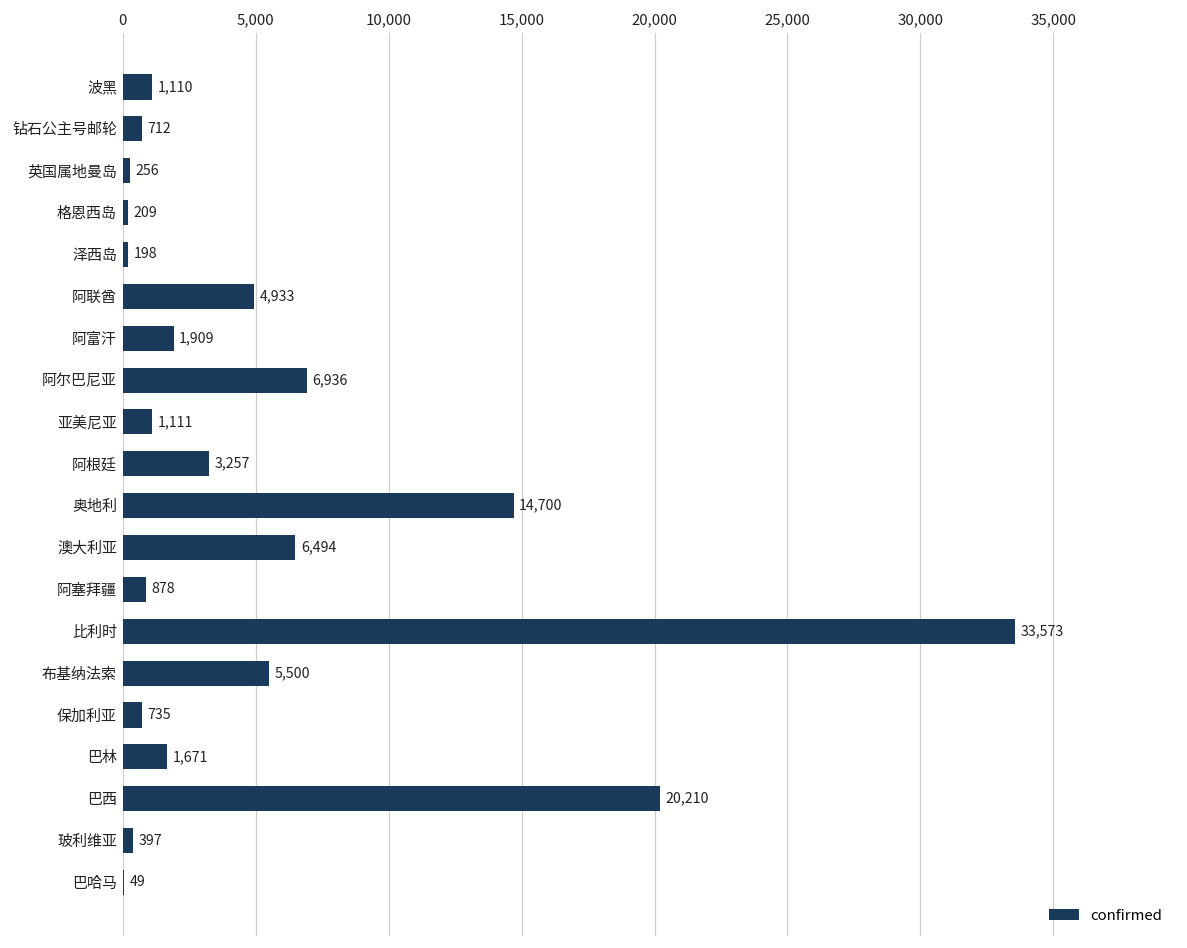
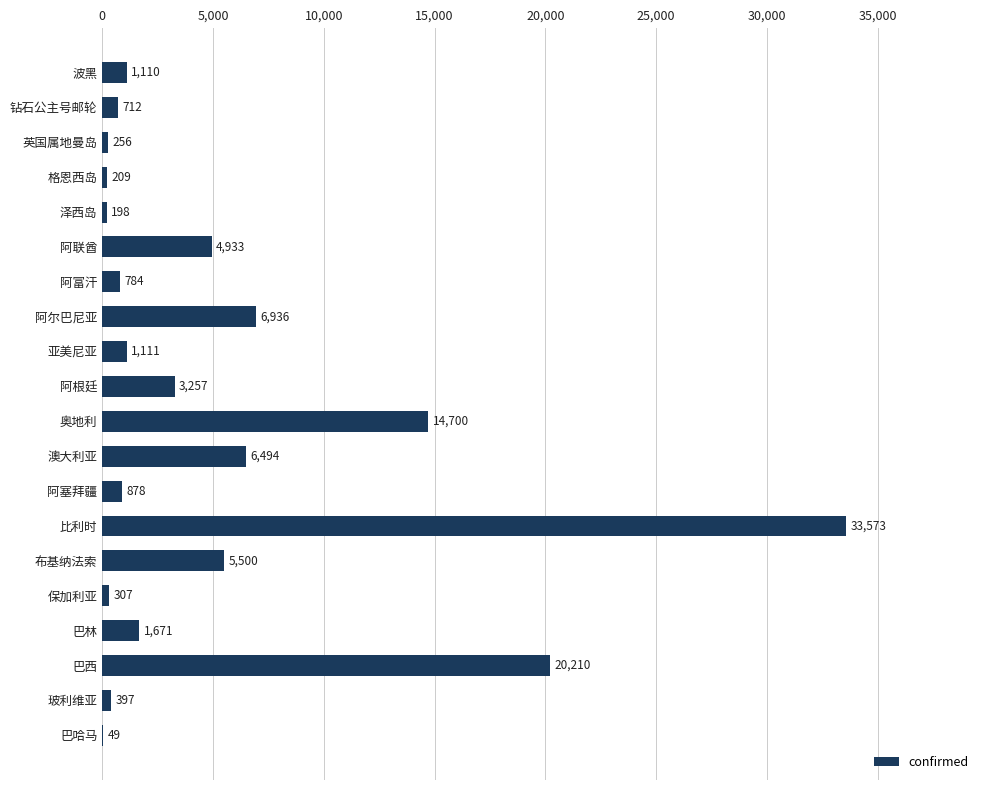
  {
    "波黑": "1,110",
    "钻石公主号邮轮": "712",
    "英国属地曼岛": "256",
    "格恩西岛": "209",
    "泽西岛": "198",
    "阿联酋": "4,933",
-   "阿富汗": "1,909",
+   "阿富汗": "784",
    "阿尔巴尼亚": "6,936",
    "亚美尼亚": "1,111",
    "阿根廷": "3,257",
    "奥地利": "14,700",
    "澳大利亚": "6,494",
    "阿塞拜疆": "878",
    "比利时": "33,573",
    "布基纳法索": "5,500",
-   "保加利亚": "735",
+   "保加利亚": "307",
    "巴林": "1,671",
    "巴西": "20,210",
    "玻利维亚": "397",
    "巴哈马": "49"
  }
